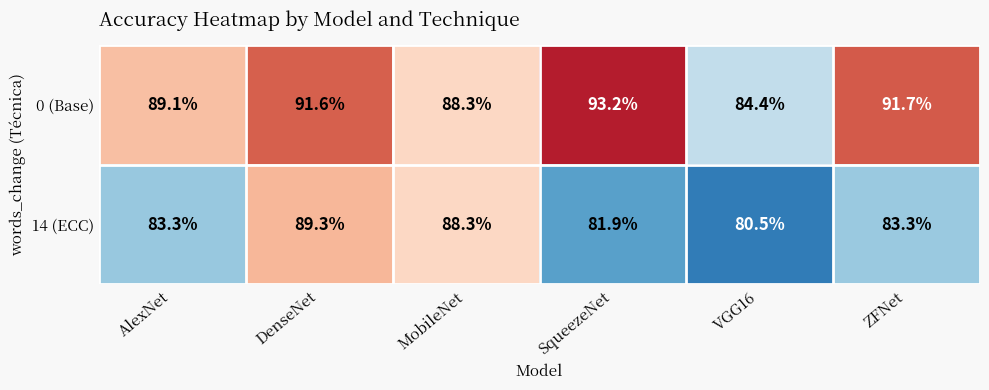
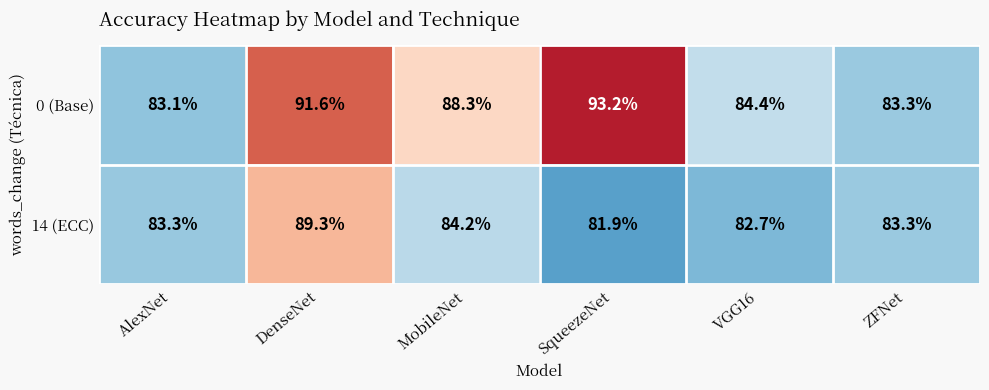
  {
    "0 (Base)": {
-     "AlexNet": "89.1%",
+     "AlexNet": "83.1%",
      "DenseNet": "91.6%",
      "MobileNet": "88.3%",
      "SqueezeNet": "93.2%",
      "VGG16": "84.4%",
-     "ZFNet": "91.7%"
+     "ZFNet": "83.3%"
    },
    "14 (ECC)": {
      "AlexNet": "83.3%",
      "DenseNet": "89.3%",
-     "MobileNet": "88.3%",
+     "MobileNet": "84.2%",
      "SqueezeNet": "81.9%",
-     "VGG16": "80.5%",
+     "VGG16": "82.7%",
      "ZFNet": "83.3%"
    }
  }
